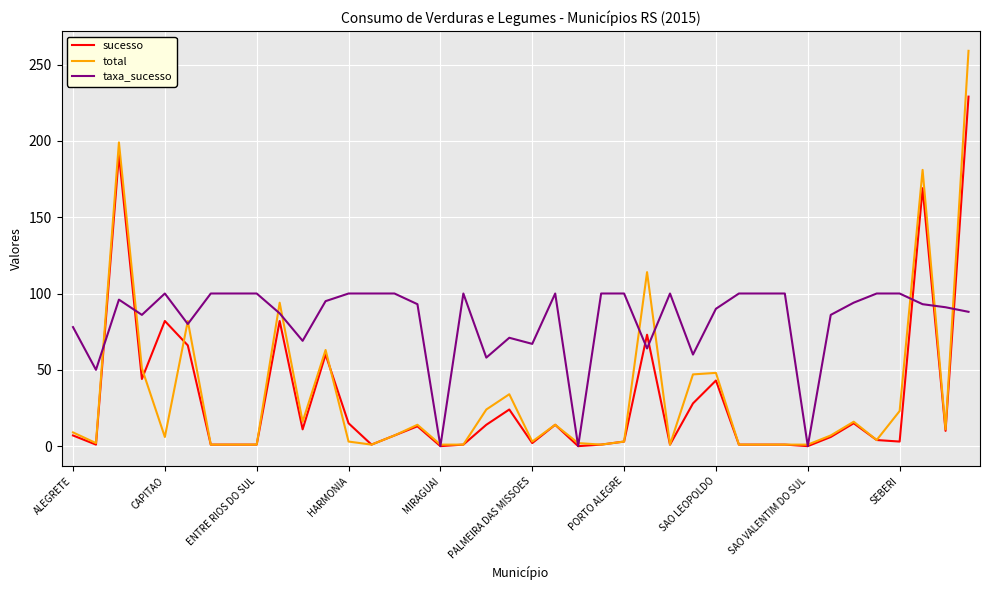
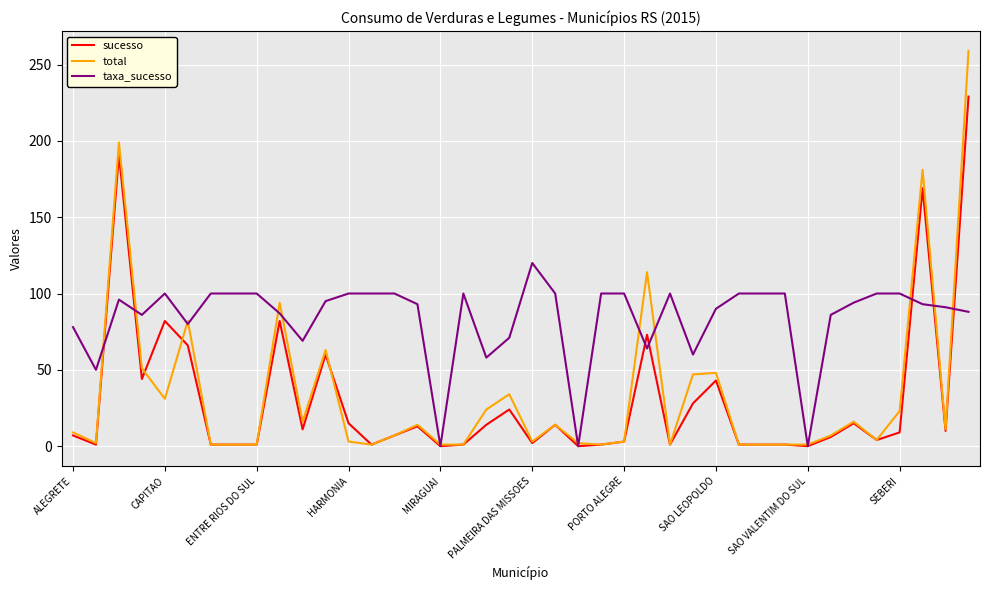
  {
    "sucesso": {
      "ALEGRETE": 7,
      "CAPITAO": 82,
      "HARMONIA": 15,
      "SAO LEOPOLDO": 43,
-     "SEBERI": 3
+     "SEBERI": 9
    },
    "total": {
      "ALEGRETE": 9,
-     "CAPITAO": 6,
+     "CAPITAO": 31,
      "HARMONIA": 3,
      "SAO LEOPOLDO": 48,
      "SEBERI": 23
    },
    "taxa_sucesso": {
      "ALEGRETE": 78,
      "CAPITAO": 100,
      "ENTRE RIOS DO SUL": 100,
      "HARMONIA": 100,
-     "PALMEIRA DAS MISSOES": 67,
+     "PALMEIRA DAS MISSOES": 120,
      "PORTO ALEGRE": 100,
      "SAO LEOPOLDO": 90,
      "SEBERI": 100
    }
  }
